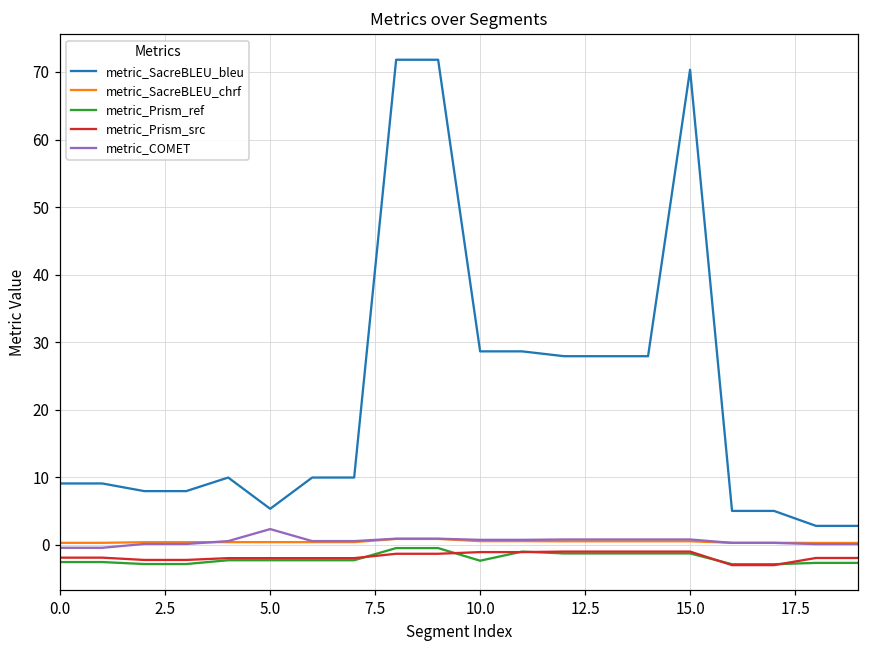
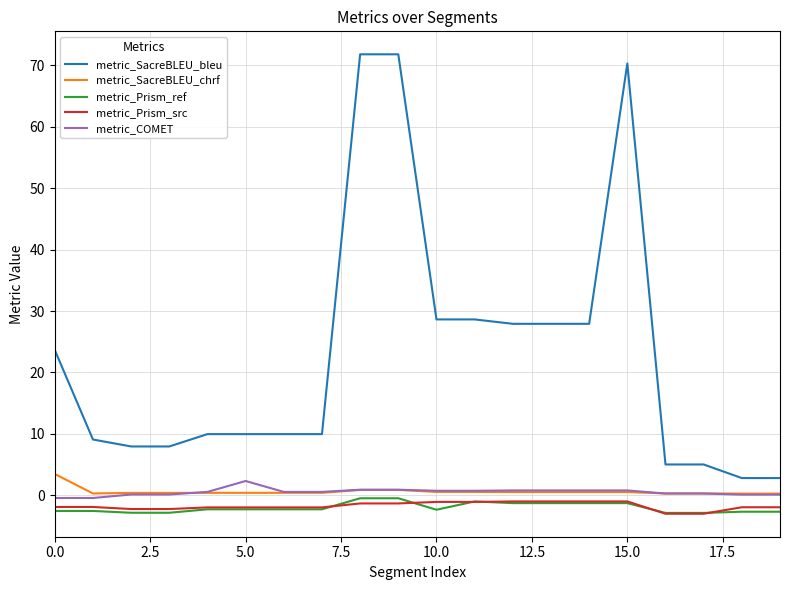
  {
    "metric_SacreBLEU_bleu": {
-     "0.0": 9,
-     "5.0": 5,
+     "0.0": 24,
+     "5.0": 10,
      "10.0": 29,
      "15.0": 70
    },
    "metric_SacreBLEU_chrf": {
-     "0.0": 0,
+     "0.0": 3,
      "5.0": 0
    },
    "metric_Prism_ref": {
      "0.0": -3,
      "10.0": -2
    },
    "metric_Prism_src": {
      "0.0": -2,
      "10.0": -1
    },
    "metric_COMET": {
      "0.0": 0,
      "5.0": 2
    }
  }
